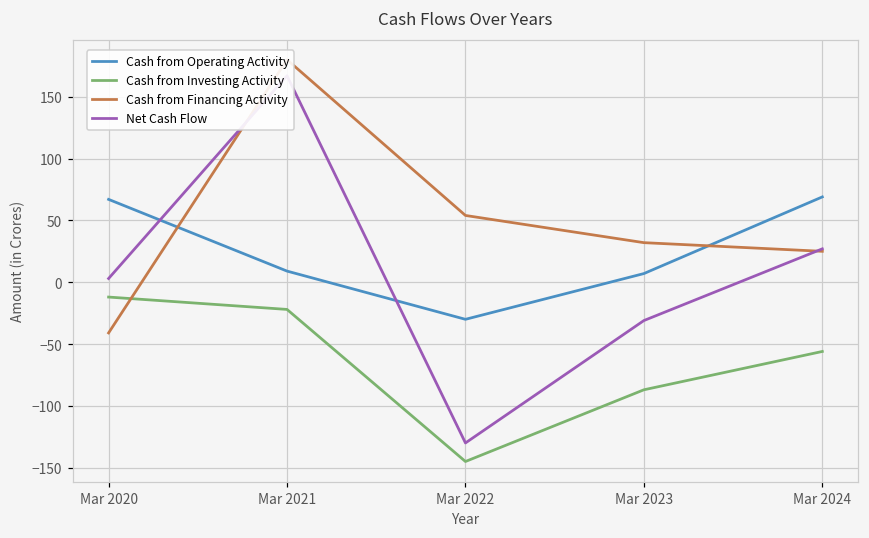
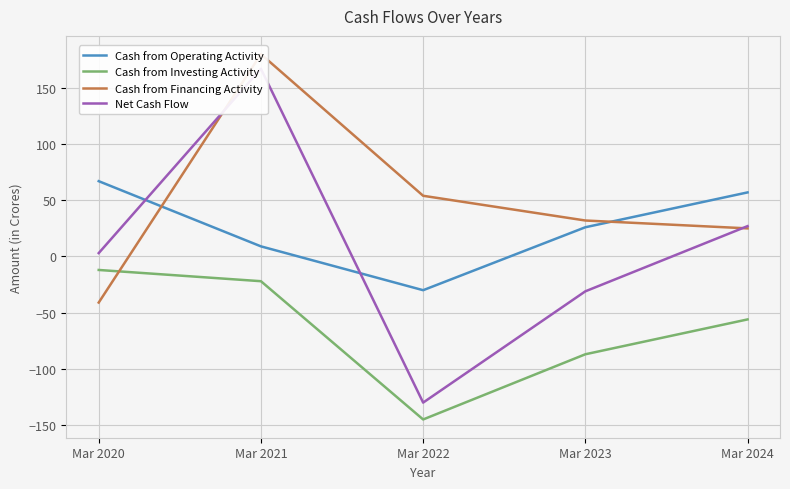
  {
    "Cash from Operating Activity": {
      "Mar 2020": 67,
      "Mar 2021": 9,
      "Mar 2022": -30,
-     "Mar 2023": 7,
-     "Mar 2024": 69
+     "Mar 2023": 26,
+     "Mar 2024": 57
    },
    "Cash from Investing Activity": {
      "Mar 2020": -12,
      "Mar 2021": -22,
      "Mar 2022": -145,
      "Mar 2023": -87,
      "Mar 2024": -56
    },
    "Cash from Financing Activity": {
      "Mar 2020": -41,
      "Mar 2022": 54,
      "Mar 2023": 32
    },
    "Net Cash Flow": {
      "Mar 2020": 3,
      "Mar 2022": -130,
      "Mar 2023": -31
    }
  }
